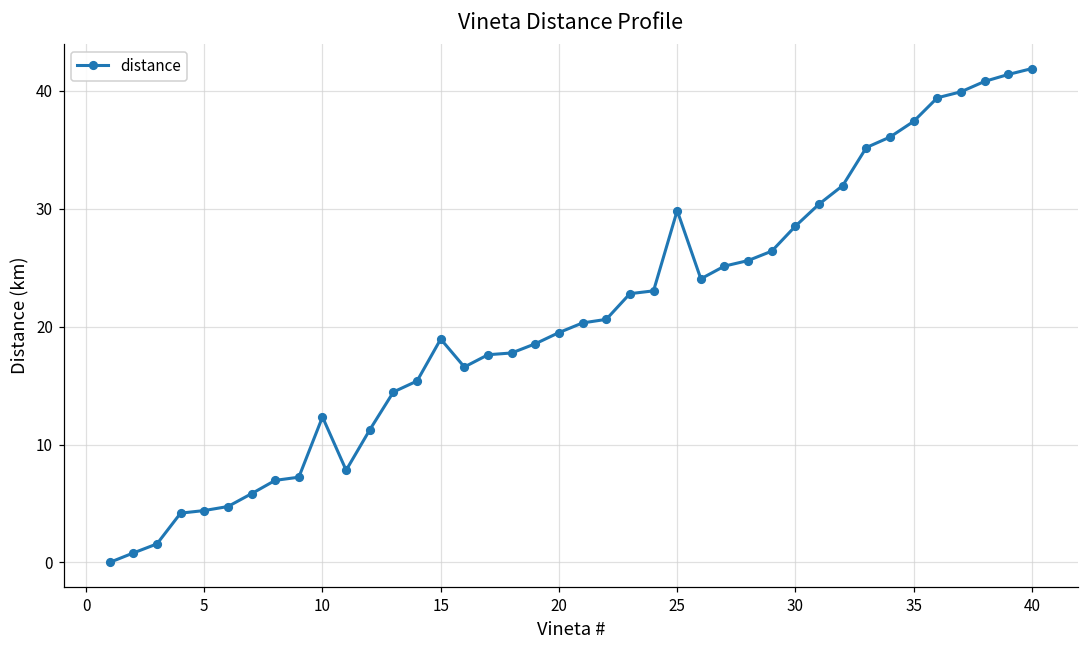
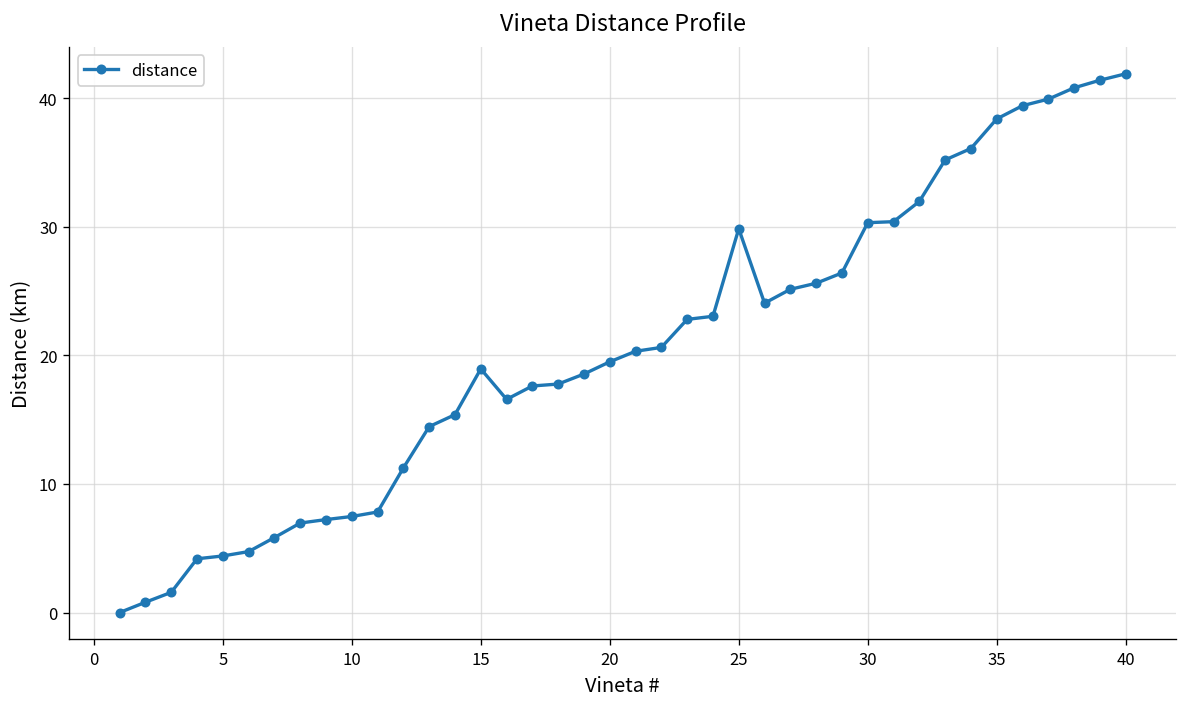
  {
    "5": 4.4,
-   "10": 12.3,
+   "10": 7.5,
    "15": 19.0,
    "20": 19.5,
    "25": 29.9,
-   "30": 28.5,
-   "35": 37.4,
+   "30": 30.3,
+   "35": 38.4,
    "40": 41.9
  }
